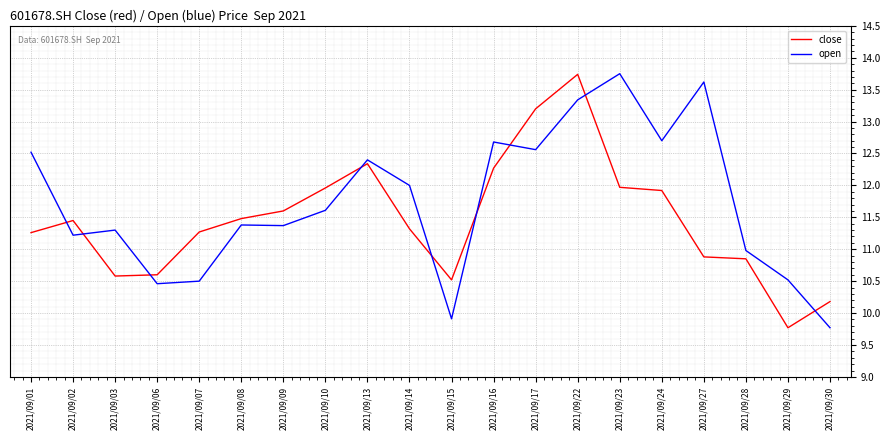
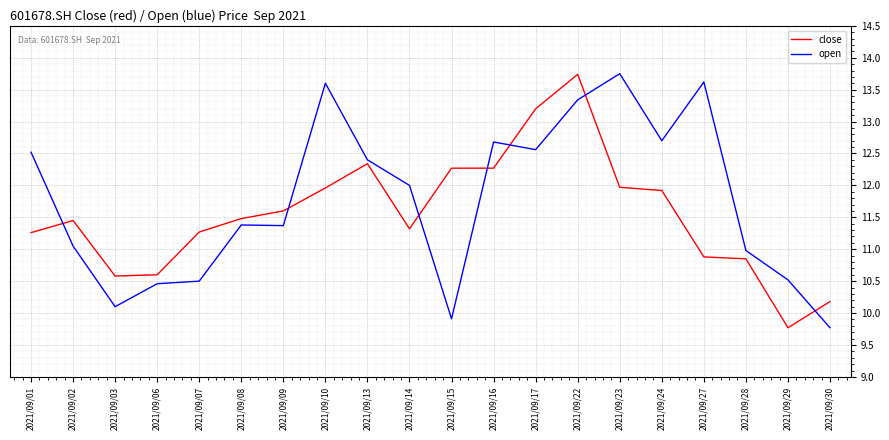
  {
    "close": {
      "2021/09/01": 11.3,
      "2021/09/02": 11.5,
      "2021/09/03": 10.6,
      "2021/09/06": 10.6,
      "2021/09/07": 11.3,
      "2021/09/08": 11.5,
      "2021/09/09": 11.6,
      "2021/09/10": 12.0,
      "2021/09/13": 12.3,
      "2021/09/14": 11.3,
-     "2021/09/15": 10.5,
+     "2021/09/15": 12.3,
      "2021/09/16": 12.3,
      "2021/09/17": 13.2,
      "2021/09/22": 13.7,
      "2021/09/23": 12.0,
      "2021/09/24": 11.9,
      "2021/09/27": 10.9,
      "2021/09/28": 10.9,
      "2021/09/29": 9.8,
      "2021/09/30": 10.2
    },
    "open": {
      "2021/09/01": 12.5,
-     "2021/09/02": 11.2,
-     "2021/09/03": 11.3,
+     "2021/09/02": 11.1,
+     "2021/09/03": 10.1,
      "2021/09/06": 10.5,
      "2021/09/07": 10.5,
      "2021/09/08": 11.4,
      "2021/09/09": 11.4,
-     "2021/09/10": 11.6,
+     "2021/09/10": 13.6,
      "2021/09/13": 12.4,
      "2021/09/14": 12.0,
      "2021/09/15": 9.9,
      "2021/09/16": 12.7,
      "2021/09/17": 12.6,
      "2021/09/22": 13.3,
      "2021/09/23": 13.8,
      "2021/09/24": 12.7,
      "2021/09/27": 13.6,
      "2021/09/28": 11.0,
      "2021/09/29": 10.5,
      "2021/09/30": 9.8
    }
  }
